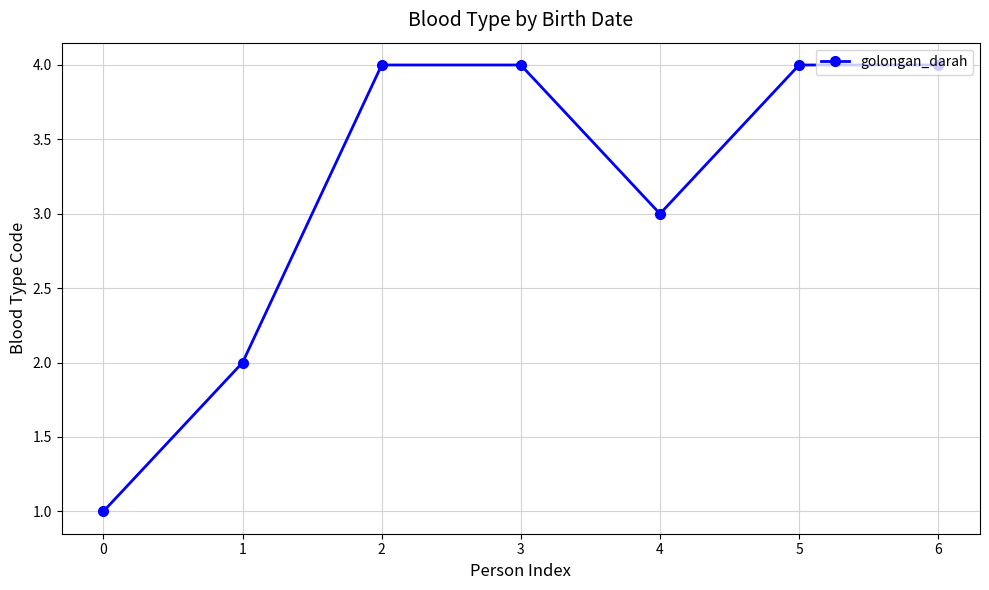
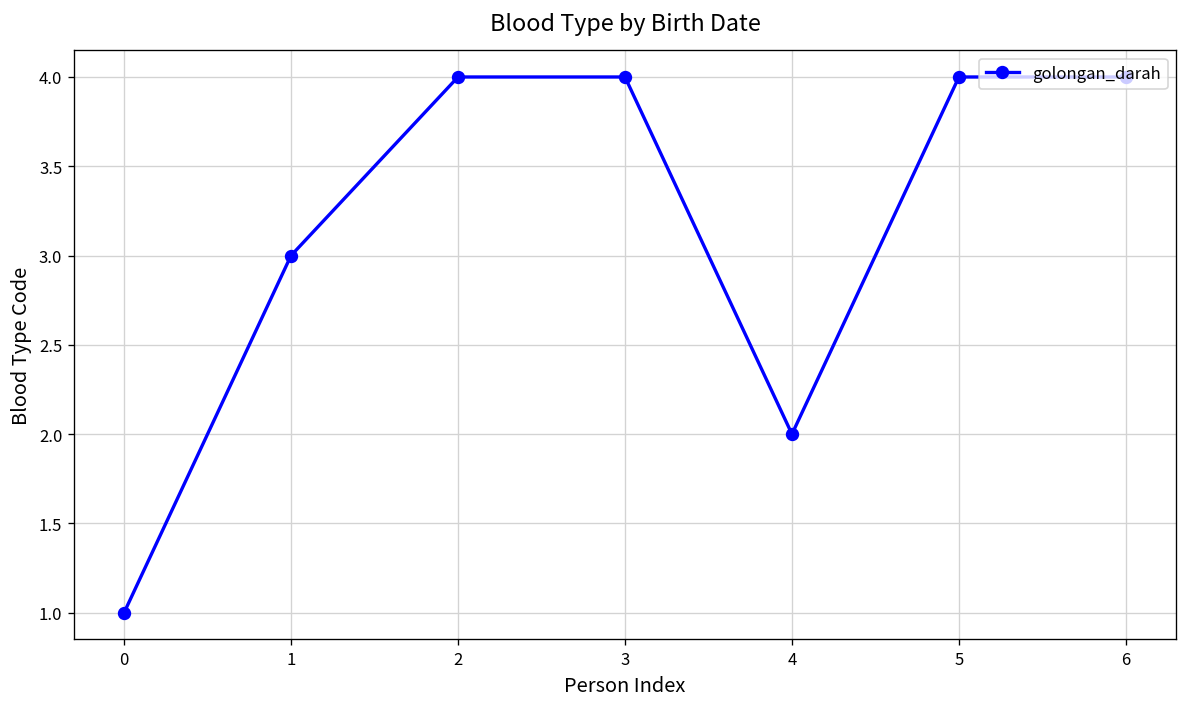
  {
    "0": 1,
-   "1": 2,
+   "1": 3,
    "2": 4,
    "3": 4,
-   "4": 3,
+   "4": 2,
    "5": 4
  }
